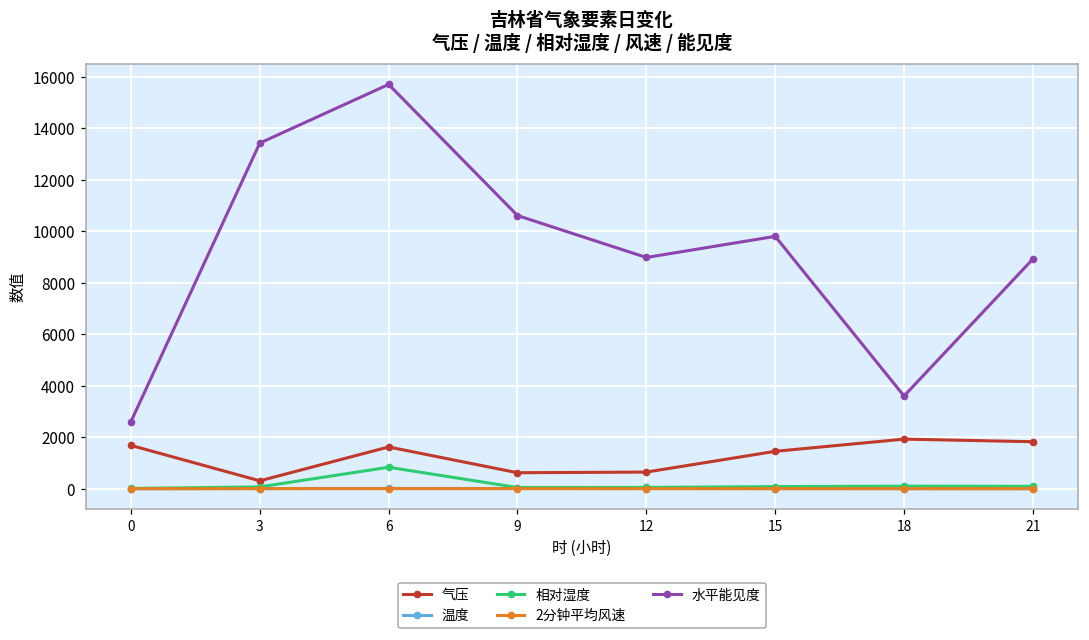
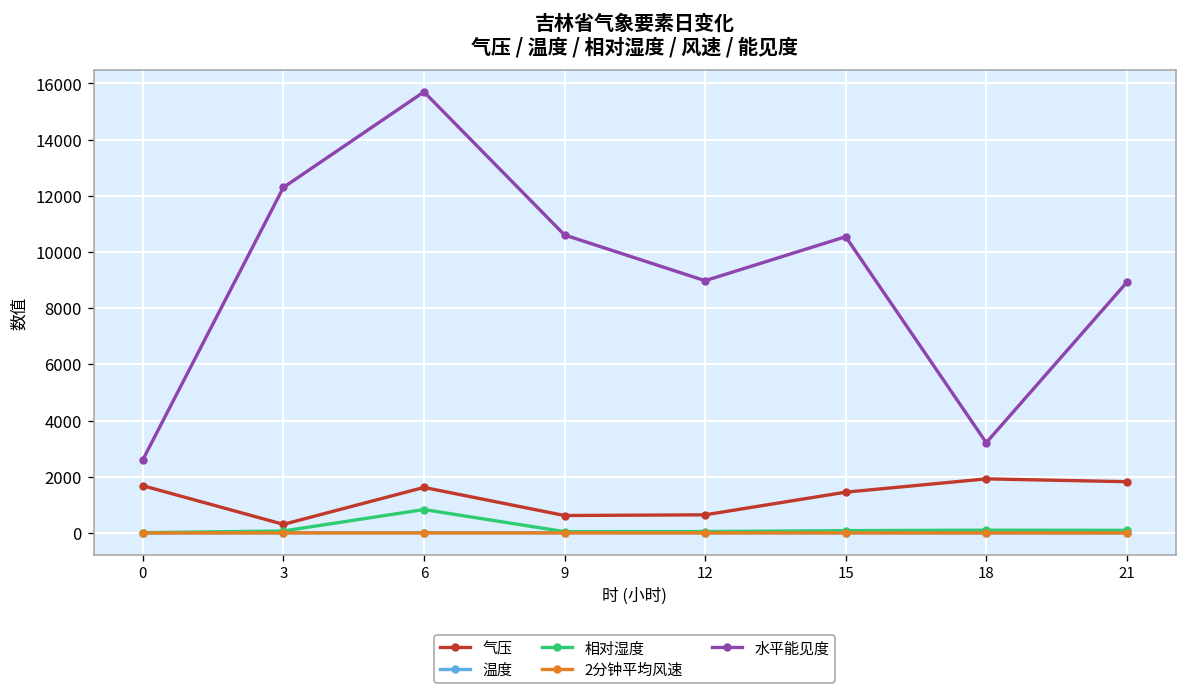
  {
    "气压": {
      "0": 1700,
      "3": 300,
      "6": 1600,
      "9": 600,
      "12": 600,
      "15": 1500,
      "18": 1900,
      "21": 1800
    },
    "相对湿度": {
      "6": 800
    },
    "水平能见度": {
      "0": 2600,
-     "3": 13400,
+     "3": 12300,
      "6": 15700,
      "9": 10600,
      "12": 9000,
-     "15": 9800,
-     "18": 3600,
+     "15": 10500,
+     "18": 3200,
      "21": 8900
    }
  }
